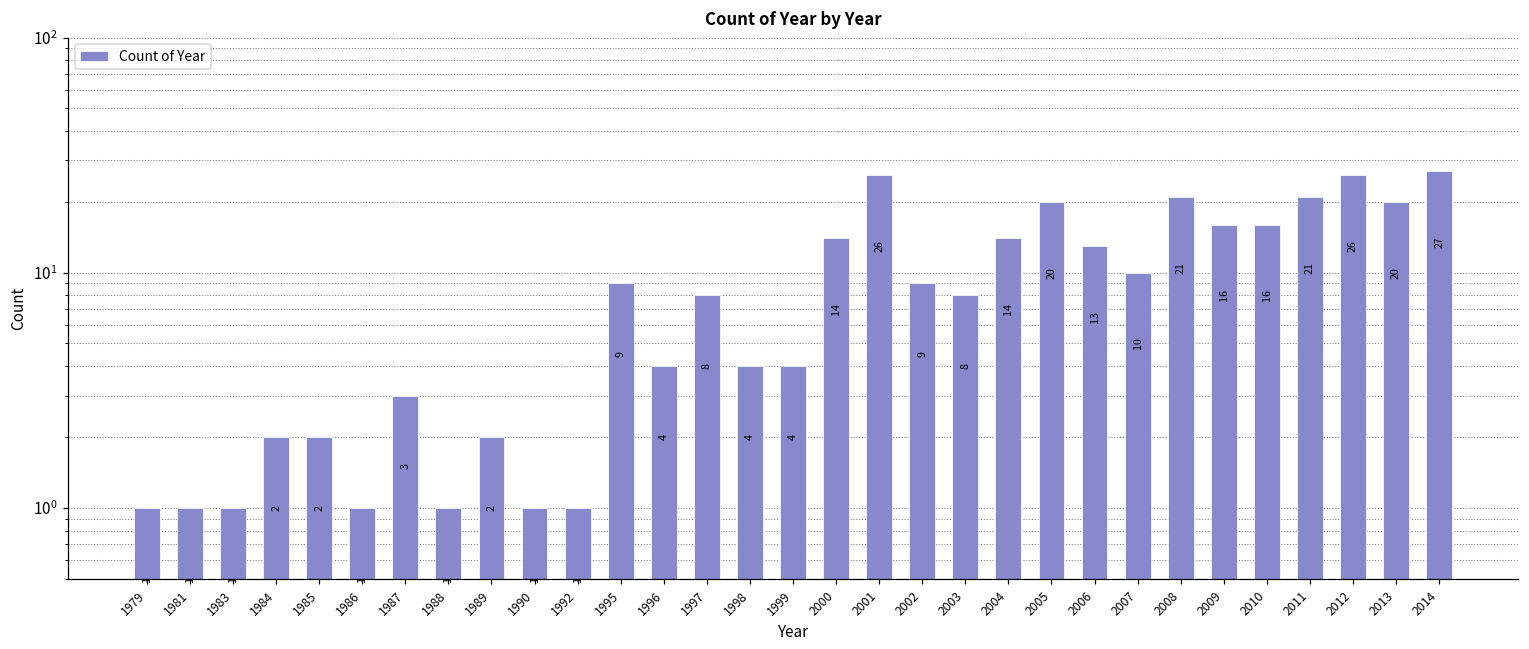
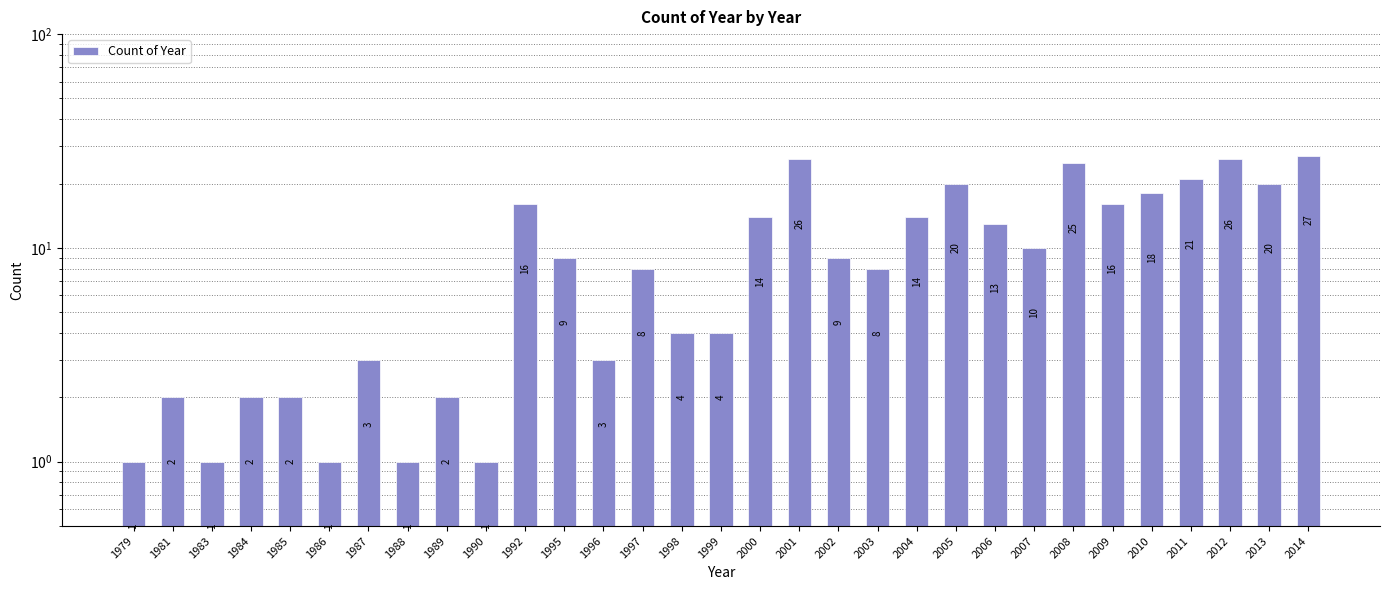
  {
    "1979": 1,
-   "1981": 1,
+   "1981": 2,
    "1983": 1,
    "1984": 2,
    "1985": 2,
    "1986": 1,
    "1987": 3,
    "1988": 1,
    "1989": 2,
    "1990": 1,
-   "1992": 1,
+   "1992": 16,
    "1995": 9,
-   "1996": 4,
+   "1996": 3,
    "1997": 8,
    "1998": 4,
    "1999": 4,
    "2000": 14,
    "2001": 26,
    "2002": 9,
    "2003": 8,
    "2004": 14,
    "2005": 20,
    "2006": 13,
    "2007": 10,
-   "2008": 21,
+   "2008": 25,
    "2009": 16,
-   "2010": 16,
+   "2010": 18,
    "2011": 21,
    "2012": 26,
    "2013": 20,
    "2014": 27
  }
